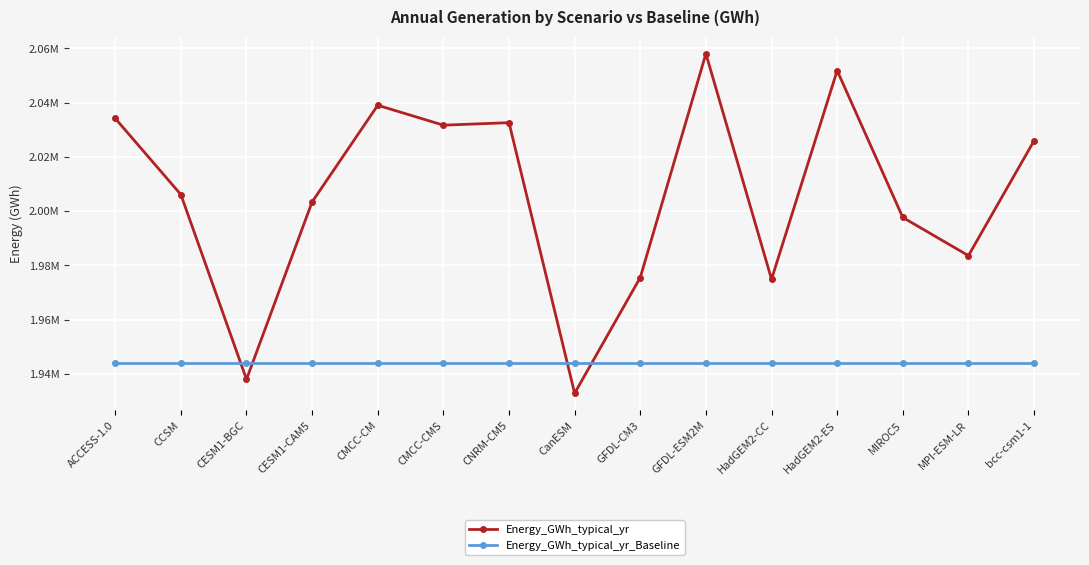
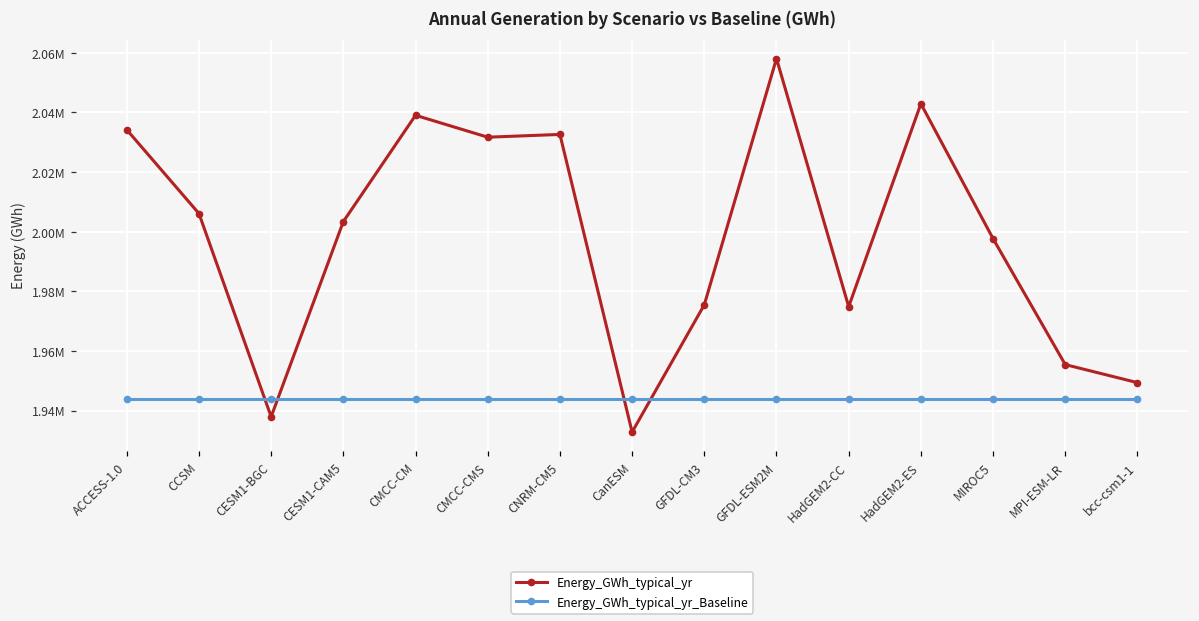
  {
    "Energy_GWh_typical_yr": {
      "ACCESS-1.0": 2034000,
      "CCSM": 2006000,
      "CESM1-BGC": 1938000,
      "CESM1-CAM5": 2003000,
      "CMCC-CM": 2039000,
      "CMCC-CMS": 2032000,
      "CNRM-CM5": 2033000,
      "CanESM": 1933000,
      "GFDL-CM3": 1976000,
      "GFDL-ESM2M": 2058000,
      "HadGEM2-CC": 1975000,
-     "HadGEM2-ES": 2052000,
+     "HadGEM2-ES": 2043000,
      "MIROC5": 1998000,
-     "MPI-ESM-LR": 1984000,
-     "bcc-csm1-1": 2026000
+     "MPI-ESM-LR": 1955000,
+     "bcc-csm1-1": 1949000
    },
    "Energy_GWh_typical_yr_Baseline": {
      "ACCESS-1.0": 1944000,
      "CCSM": 1944000,
      "CESM1-BGC": 1944000,
      "CESM1-CAM5": 1944000,
      "CMCC-CM": 1944000,
      "CMCC-CMS": 1944000,
      "CNRM-CM5": 1944000,
      "CanESM": 1944000,
      "GFDL-CM3": 1944000,
      "GFDL-ESM2M": 1944000,
      "HadGEM2-CC": 1944000,
      "HadGEM2-ES": 1944000,
      "MIROC5": 1944000,
      "MPI-ESM-LR": 1944000,
      "bcc-csm1-1": 1944000
    }
  }
